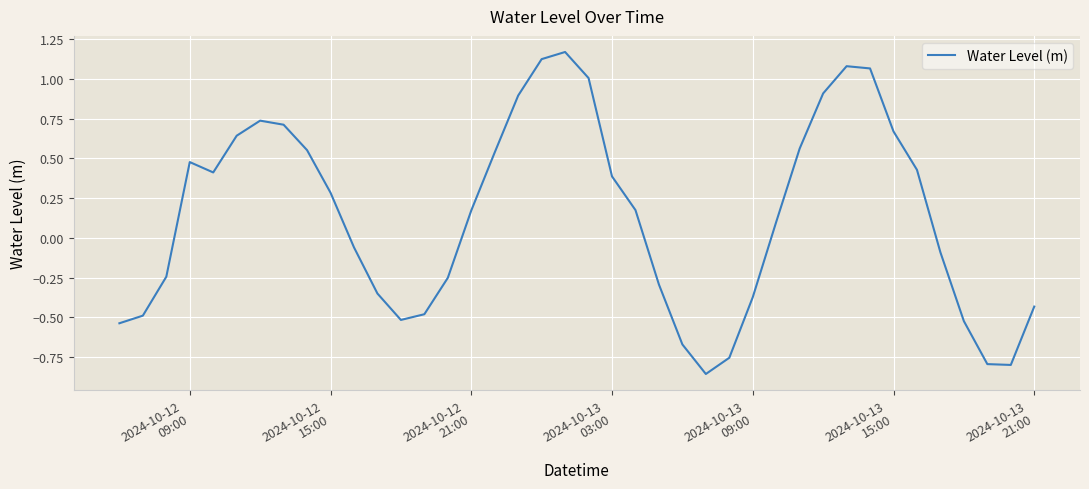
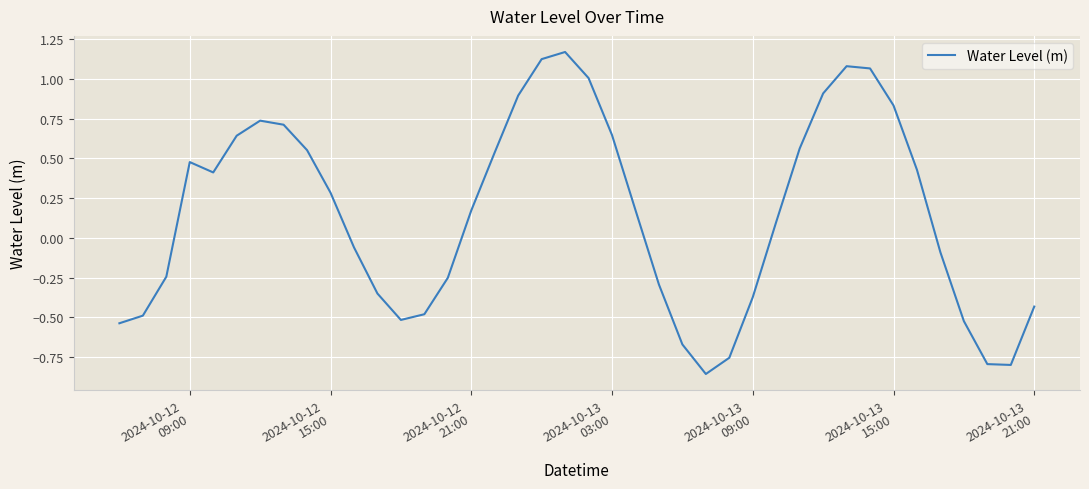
  {
    "2024-10-12 09:00": 0.48,
    "2024-10-12 15:00": 0.28,
    "2024-10-12 21:00": 0.17,
-   "2024-10-13 03:00": 0.39,
+   "2024-10-13 03:00": 0.65,
    "2024-10-13 09:00": -0.37,
-   "2024-10-13 15:00": 0.67,
+   "2024-10-13 15:00": 0.83,
    "2024-10-13 21:00": -0.43
  }
